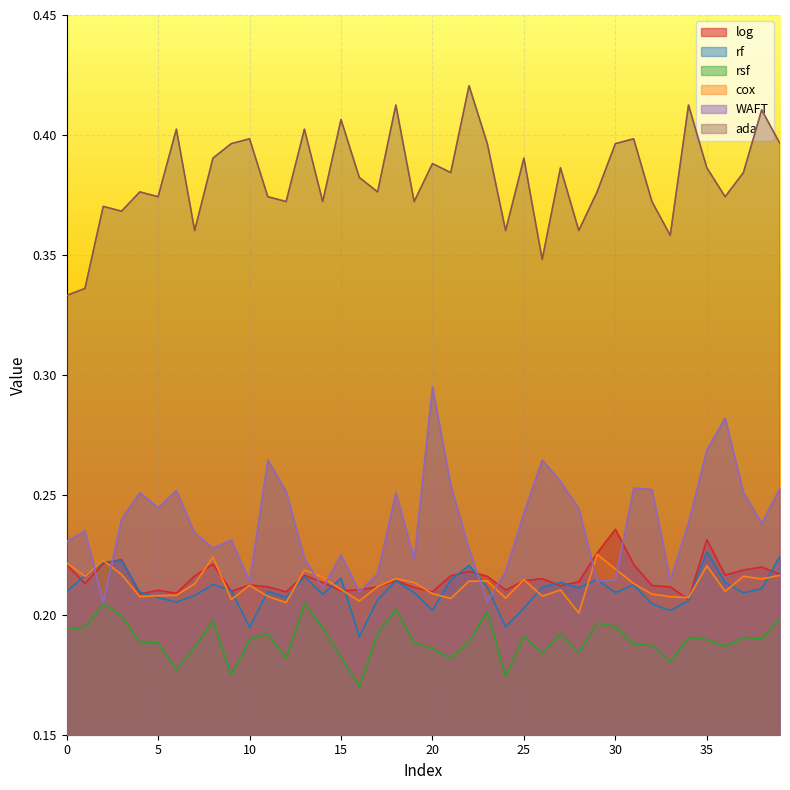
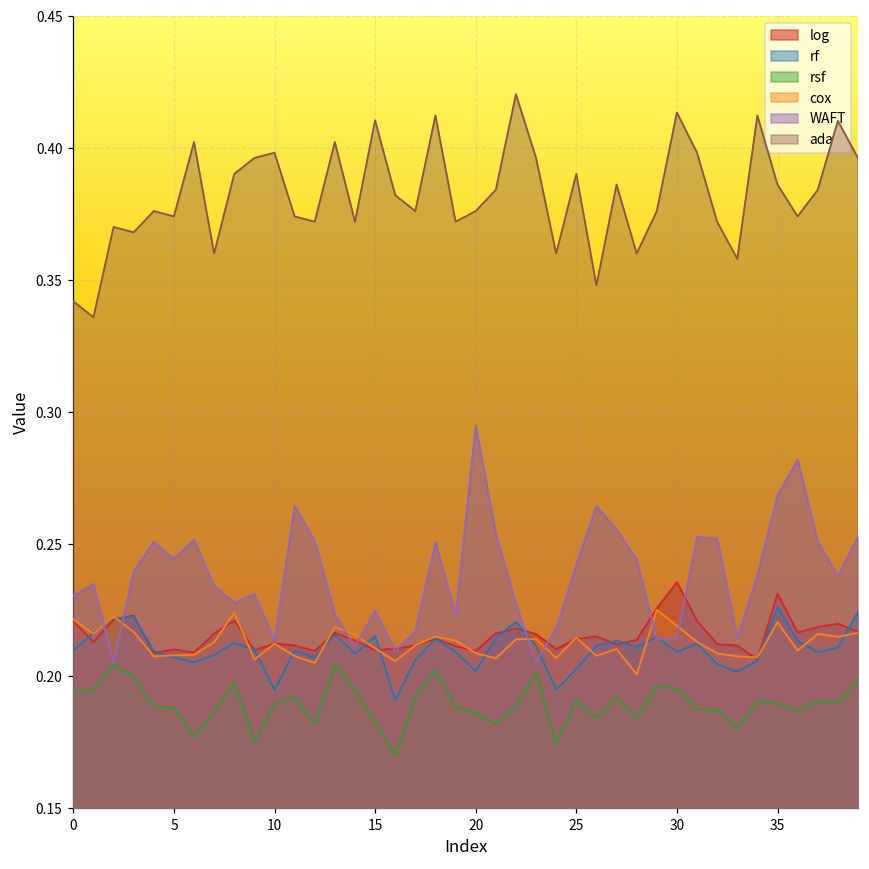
  {
    "log": {
      "5": 0.210,
      "30": 0.236,
      "35": 0.231
    },
    "rf": {
      "0": 0.210,
      "10": 0.195,
      "15": 0.215,
      "20": 0.202,
      "25": 0.203,
      "30": 0.209,
      "35": 0.226
    },
    "rsf": {
      "0": 0.194,
      "5": 0.188,
      "10": 0.190,
      "15": 0.182,
      "20": 0.186,
      "25": 0.191,
      "30": 0.195,
      "35": 0.190
    },
    "cox": {
      "30": 0.219,
      "35": 0.220
    },
    "WAFT": {
      "0": 0.231,
      "5": 0.245,
      "10": 0.214,
      "15": 0.225,
      "20": 0.295,
      "25": 0.242,
      "30": 0.214,
      "35": 0.269
    },
    "ada": {
-     "0": 0.333,
+     "0": 0.342,
      "5": 0.374,
      "10": 0.398,
-     "15": 0.406,
-     "20": 0.388,
+     "15": 0.411,
+     "20": 0.376,
      "25": 0.390,
-     "30": 0.396,
+     "30": 0.414,
      "35": 0.386
    }
  }
